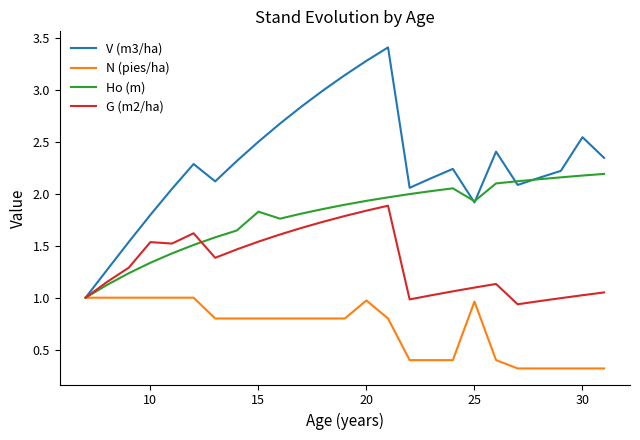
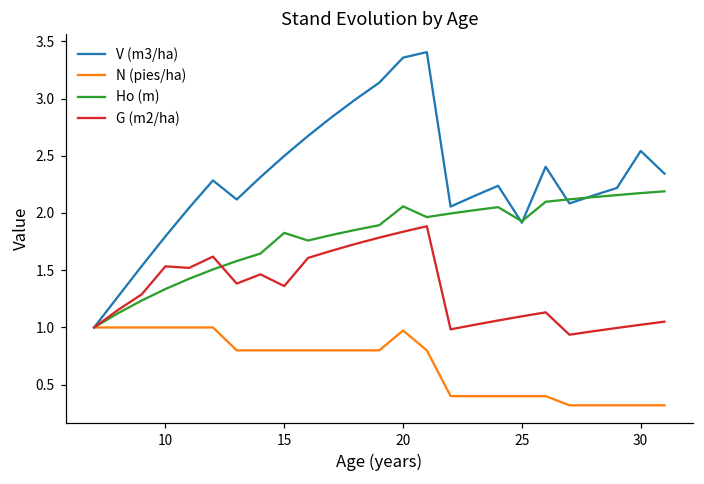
  {
    "V (m3/ha)": {
      "10": 1.80,
      "15": 2.50,
-     "20": 3.28,
+     "20": 3.36,
      "30": 2.54
    },
    "N (pies/ha)": {
      "10": 1.00,
      "15": 0.80,
      "20": 0.97,
-     "25": 0.96,
+     "25": 0.40,
      "30": 0.32
    },
    "Ho (m)": {
      "10": 1.34,
      "15": 1.83,
-     "20": 1.93,
+     "20": 2.06,
      "30": 2.17
    },
    "G (m2/ha)": {
      "10": 1.53,
-     "15": 1.54,
+     "15": 1.36,
      "20": 1.84,
      "25": 1.10,
      "30": 1.02
    }
  }
